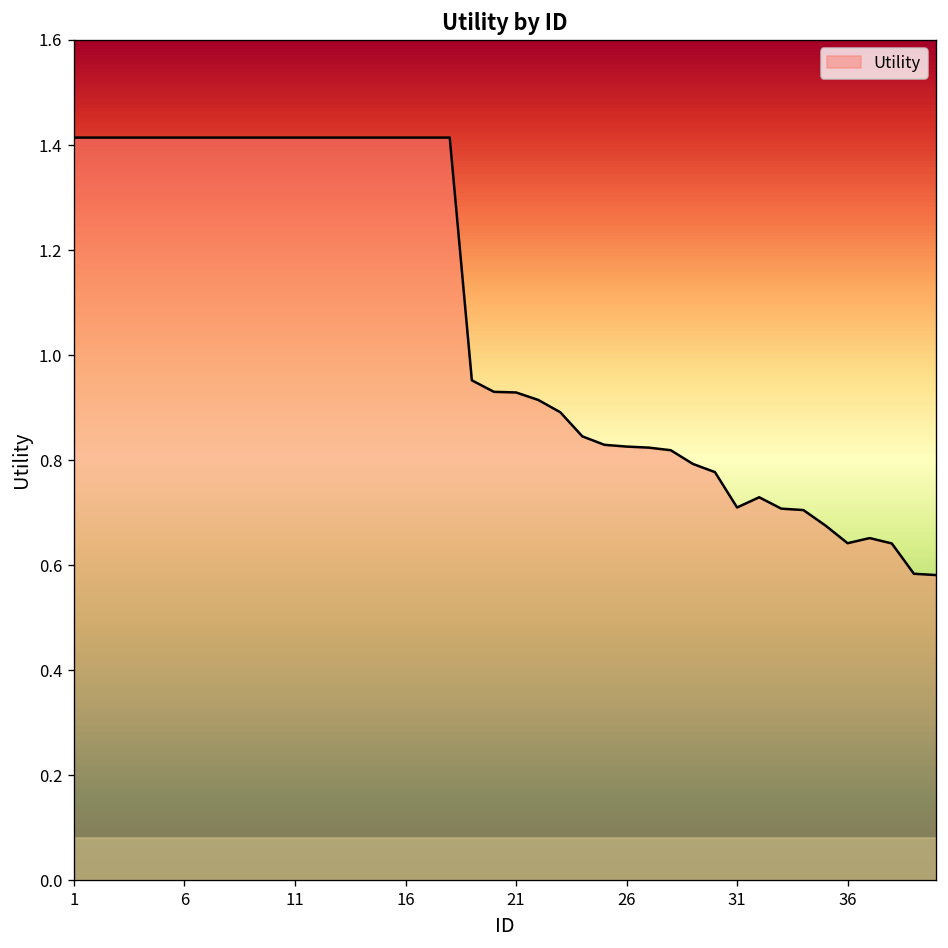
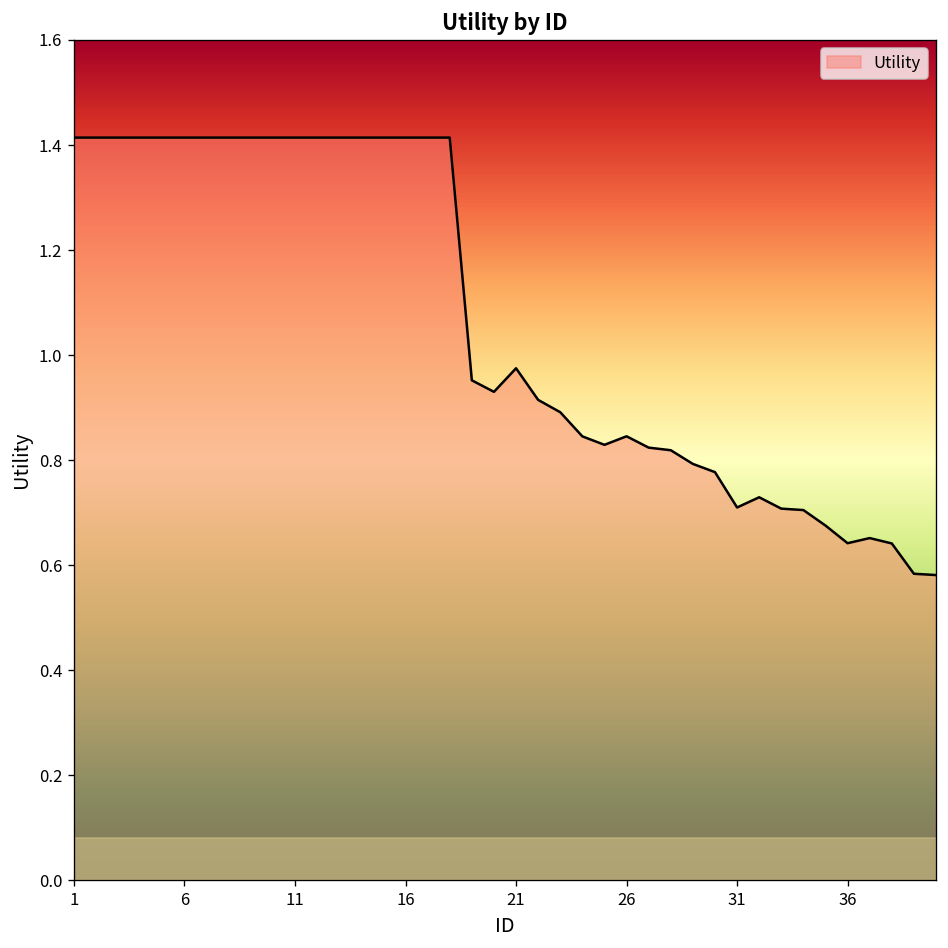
  {
    "1": 1.41,
    "6": 1.41,
    "11": 1.41,
    "16": 1.41,
-   "21": 0.93,
-   "26": 0.83,
+   "21": 0.98,
+   "26": 0.85,
    "31": 0.71,
    "36": 0.64
  }
